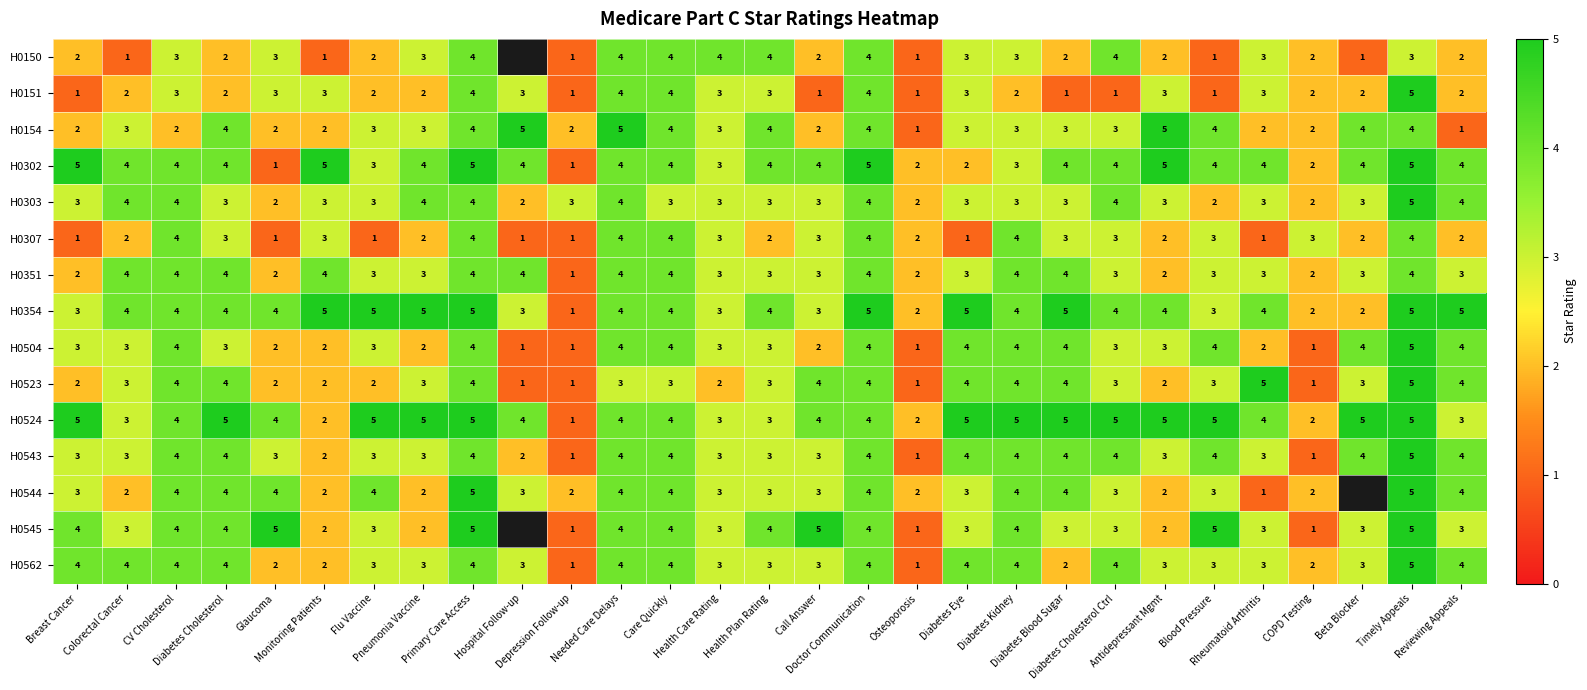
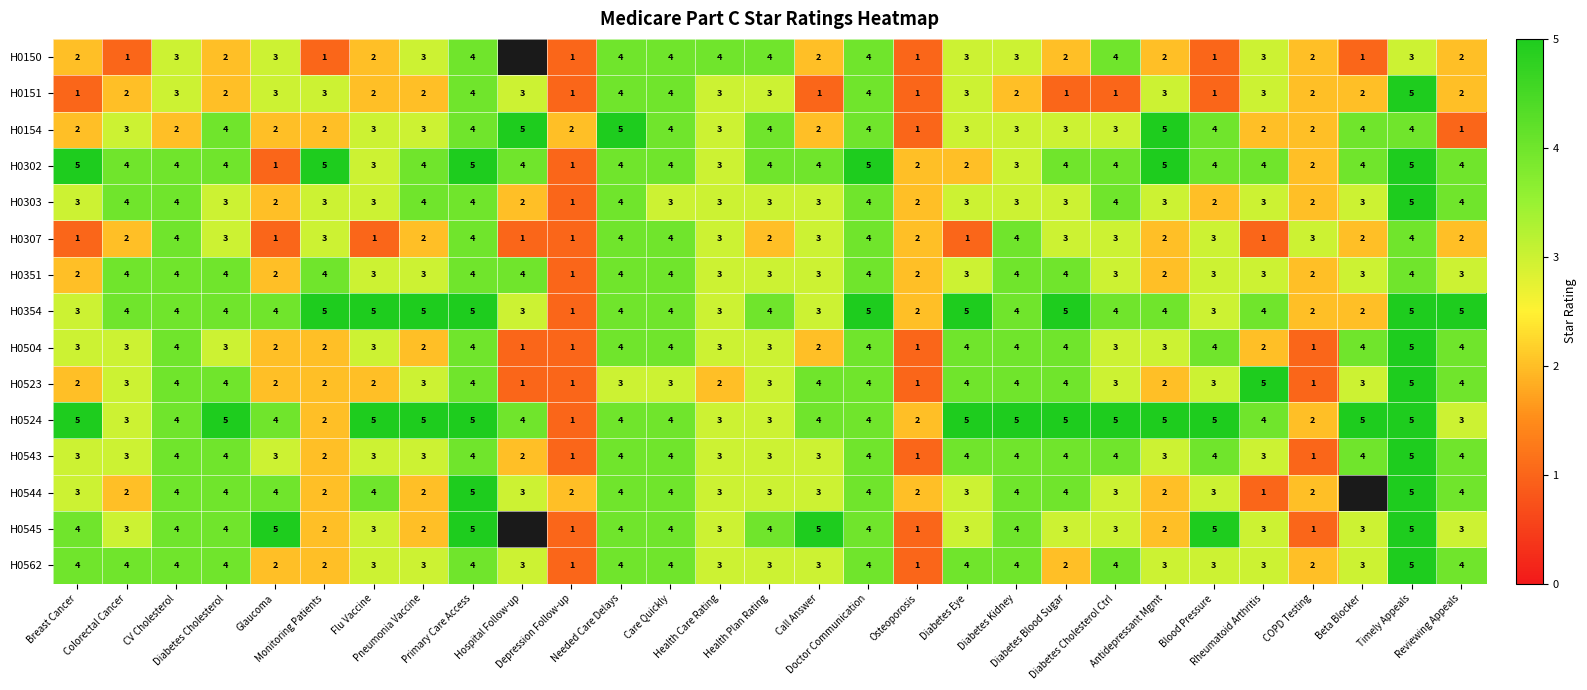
  {
    "H0303": {
      "Breast Cancer": 3,
      "Colorectal Cancer": 4,
      "CV Cholesterol": 4,
      "Diabetes Cholesterol": 3,
      "Glaucoma": 2,
      "Monitoring Patients": 3,
      "Flu Vaccine": 3,
      "Pneumonia Vaccine": 4,
      "Primary Care Access": 4,
      "Hospital Follow-up": 2,
-     "Depression Follow-up": 3,
+     "Depression Follow-up": 1,
      "Needed Care Delays": 4,
      "Care Quickly": 3,
      "Health Care Rating": 3,
      "Health Plan Rating": 3,
      "Call Answer": 3,
      "Doctor Communication": 4,
      "Osteoporosis": 2,
      "Diabetes Eye": 3,
      "Diabetes Kidney": 3,
      "Diabetes Blood Sugar": 3,
      "Diabetes Cholesterol Ctrl": 4,
      "Antidepressant Mgmt": 3,
      "Blood Pressure": 2,
      "Rheumatoid Arthritis": 3,
      "COPD Testing": 2,
      "Beta Blocker": 3,
      "Timely Appeals": 5,
      "Reviewing Appeals": 4
    }
  }
